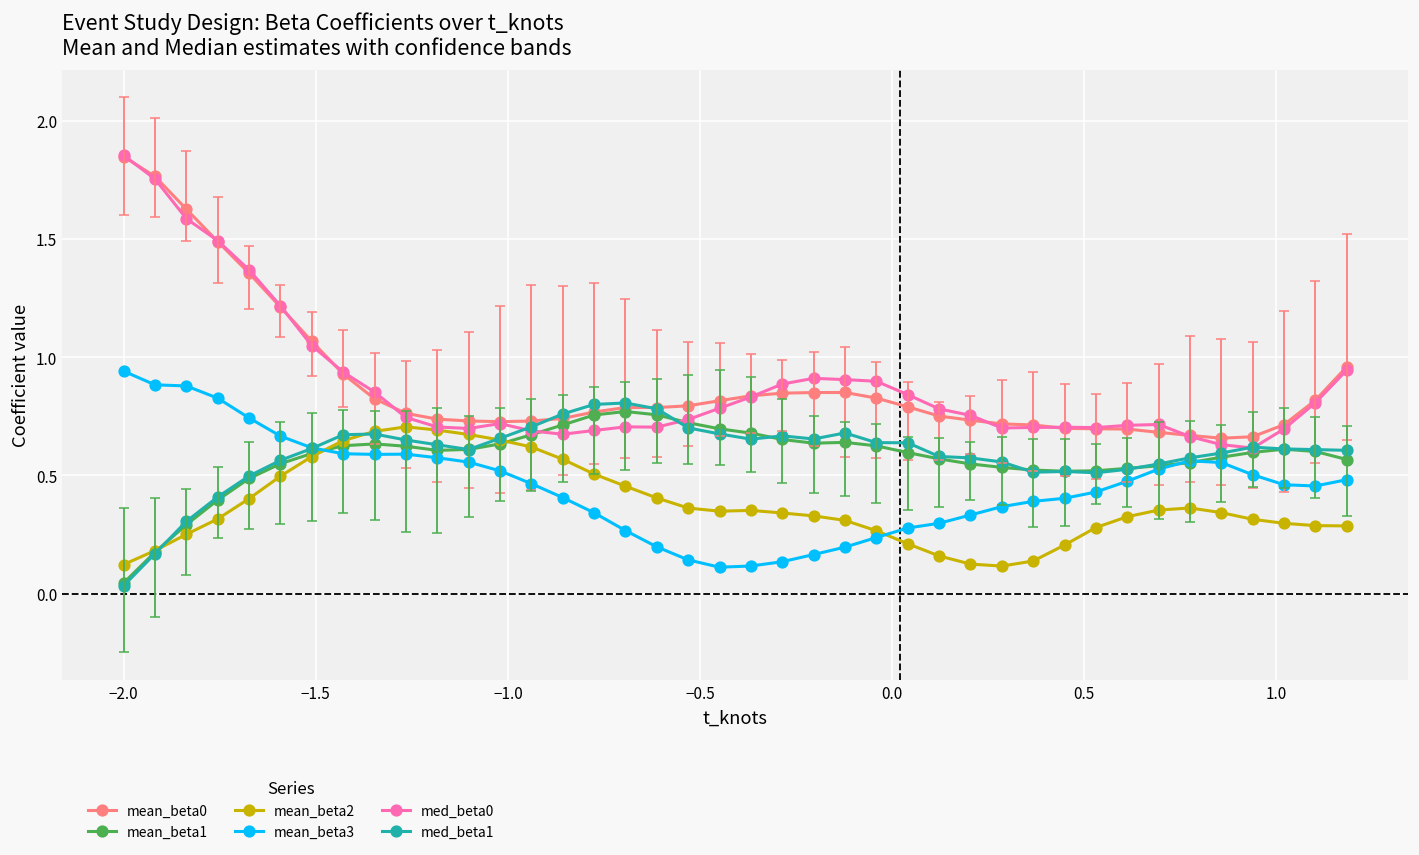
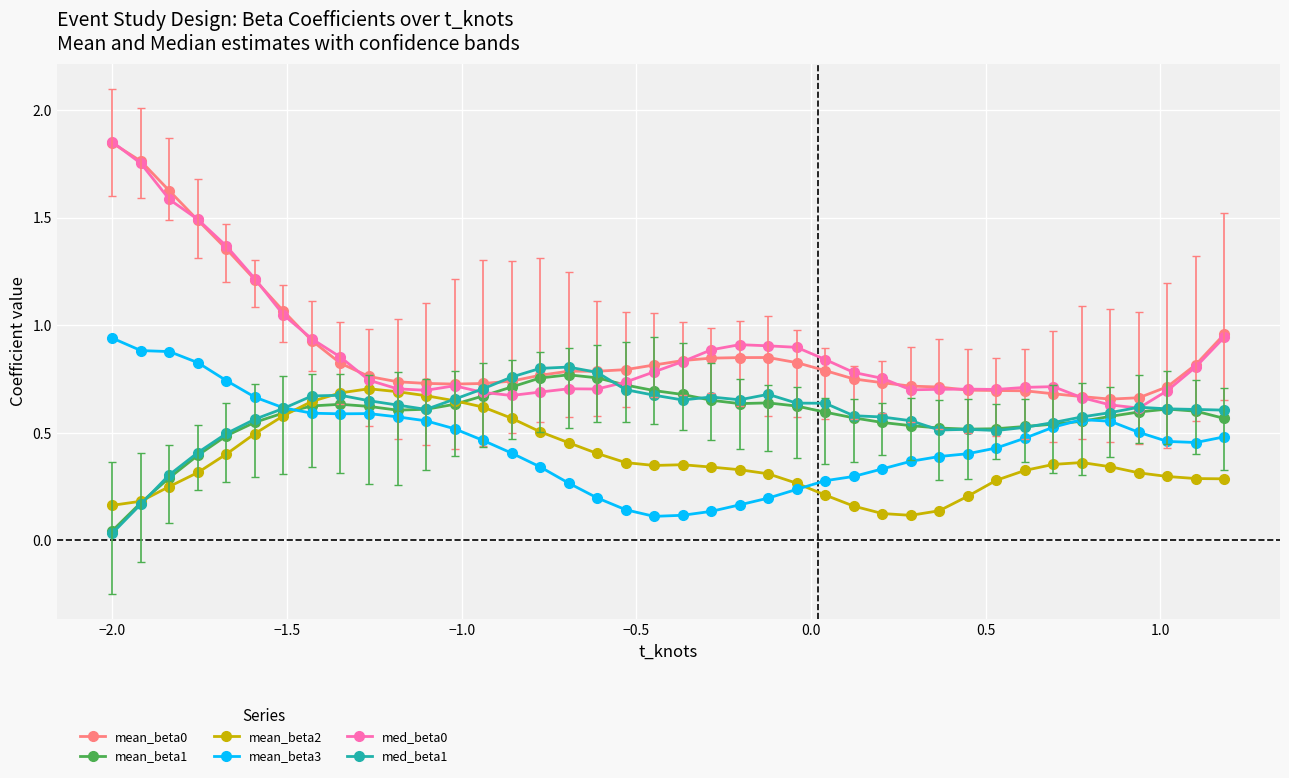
  {
    "mean_beta2": {
-     "−2.0": 0.12
+     "−2.0": 0.16
    },
    "mean_beta3": {
      "−2.0": 0.94
    }
  }
